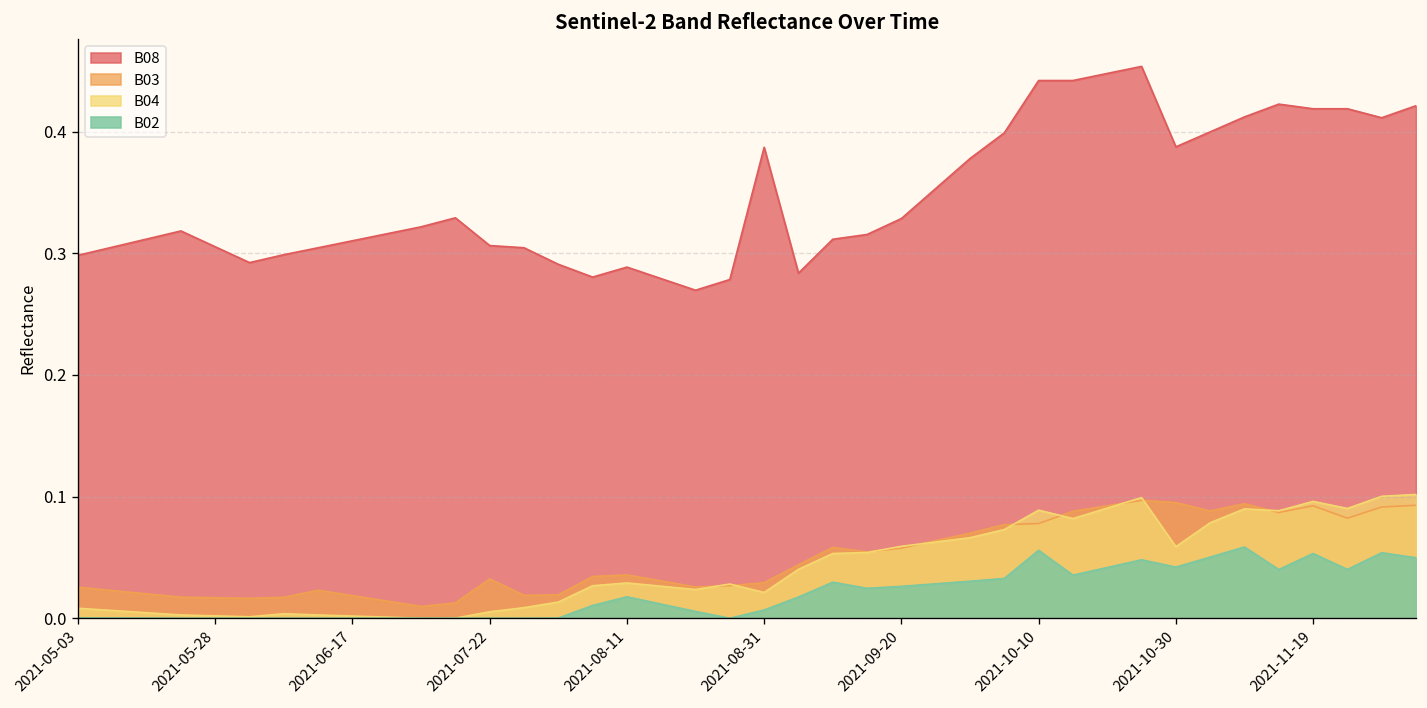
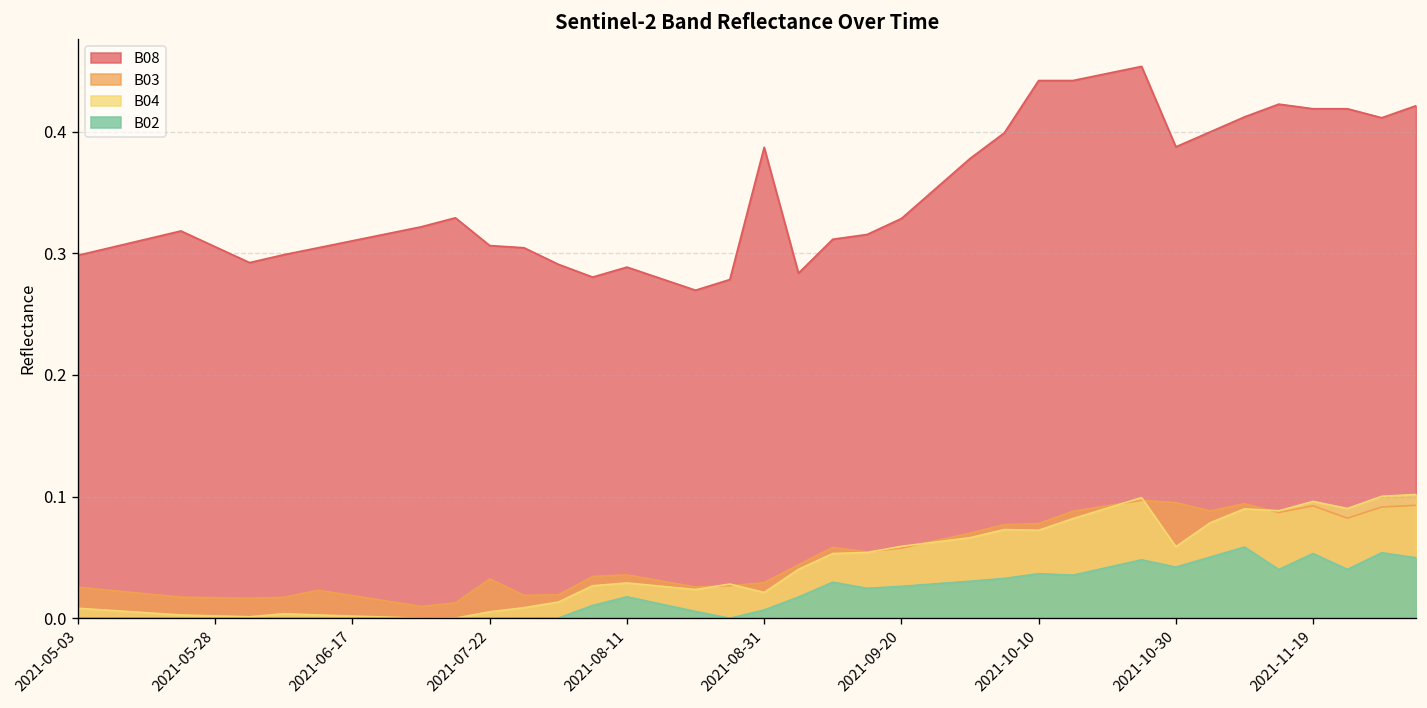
  {
    "B08": {
      "2021-05-03": 0.298,
      "2021-05-28": 0.305,
      "2021-06-17": 0.310,
      "2021-07-22": 0.306,
      "2021-08-11": 0.289,
      "2021-08-31": 0.387,
      "2021-09-20": 0.329,
      "2021-10-10": 0.442,
      "2021-10-30": 0.387,
      "2021-11-19": 0.419
    },
    "B03": {
      "2021-05-03": 0.026,
      "2021-05-28": 0.017,
      "2021-06-17": 0.019,
      "2021-07-22": 0.032,
      "2021-08-11": 0.036,
      "2021-08-31": 0.029,
      "2021-10-10": 0.078,
      "2021-10-30": 0.095,
      "2021-11-19": 0.093
    },
    "B04": {
      "2021-05-03": 0.008,
      "2021-07-22": 0.005,
      "2021-08-11": 0.029,
      "2021-08-31": 0.021,
-     "2021-10-10": 0.089,
+     "2021-10-10": 0.072,
      "2021-10-30": 0.059,
      "2021-11-19": 0.096
    },
    "B02": {
      "2021-05-03": 0.000,
      "2021-07-22": 0.000,
      "2021-08-11": 0.018,
      "2021-08-31": 0.007,
      "2021-09-20": 0.026,
-     "2021-10-10": 0.056,
+     "2021-10-10": 0.037,
      "2021-10-30": 0.042,
      "2021-11-19": 0.053
    }
  }
